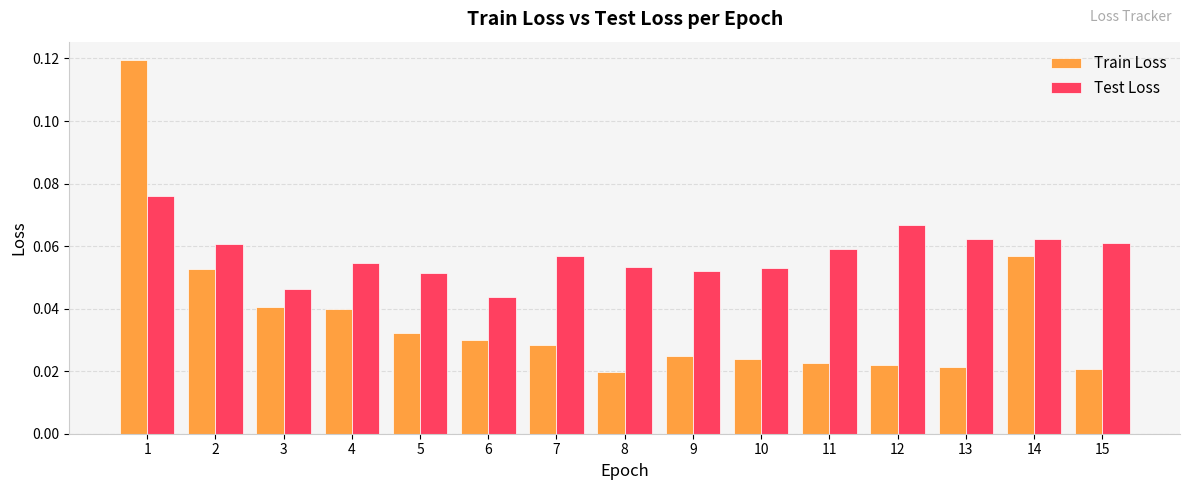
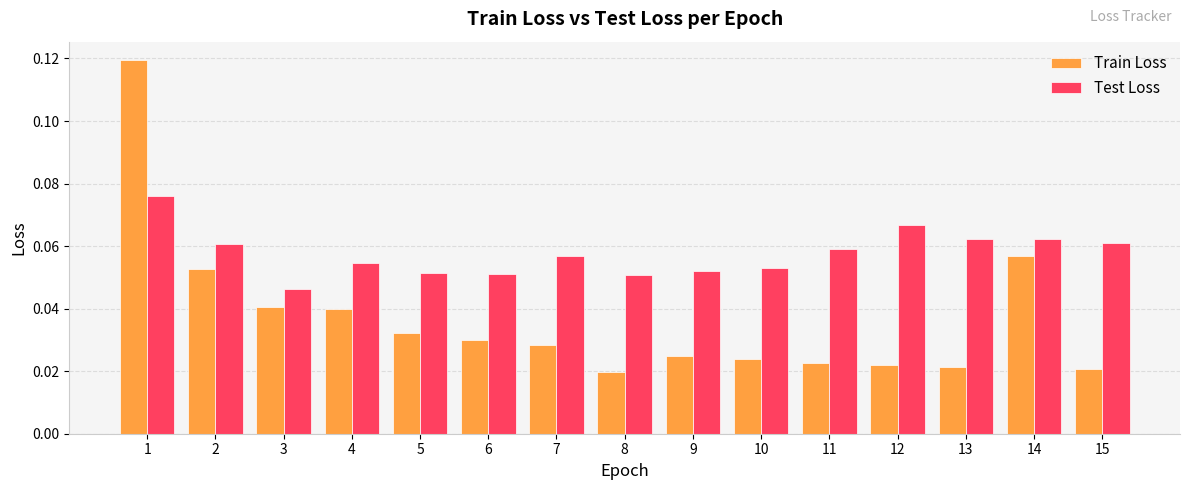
  {
    "Train Loss": {
      "1": 0.119,
      "2": 0.053,
      "3": 0.041,
      "4": 0.040,
      "5": 0.032,
      "6": 0.030,
      "7": 0.028,
      "8": 0.020,
      "9": 0.025,
      "10": 0.024,
      "11": 0.022,
      "12": 0.022,
      "13": 0.021,
      "14": 0.057,
      "15": 0.021
    },
    "Test Loss": {
      "1": 0.076,
      "2": 0.061,
      "3": 0.046,
      "4": 0.055,
      "5": 0.051,
-     "6": 0.044,
+     "6": 0.051,
      "7": 0.057,
-     "8": 0.053,
+     "8": 0.051,
      "9": 0.052,
      "10": 0.053,
      "11": 0.059,
      "12": 0.067,
      "13": 0.062,
      "14": 0.062,
      "15": 0.061
    }
  }
